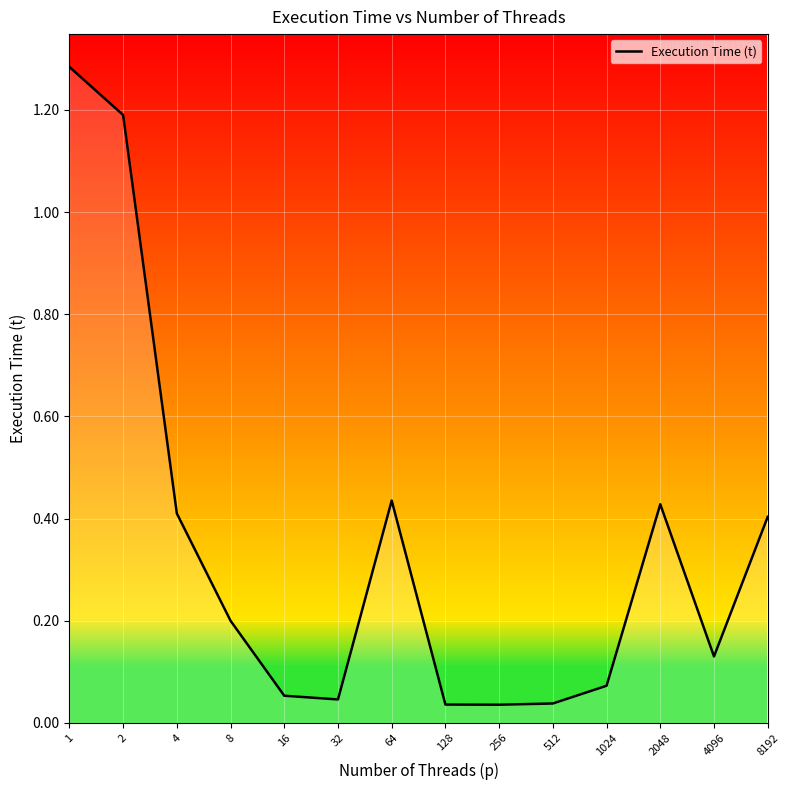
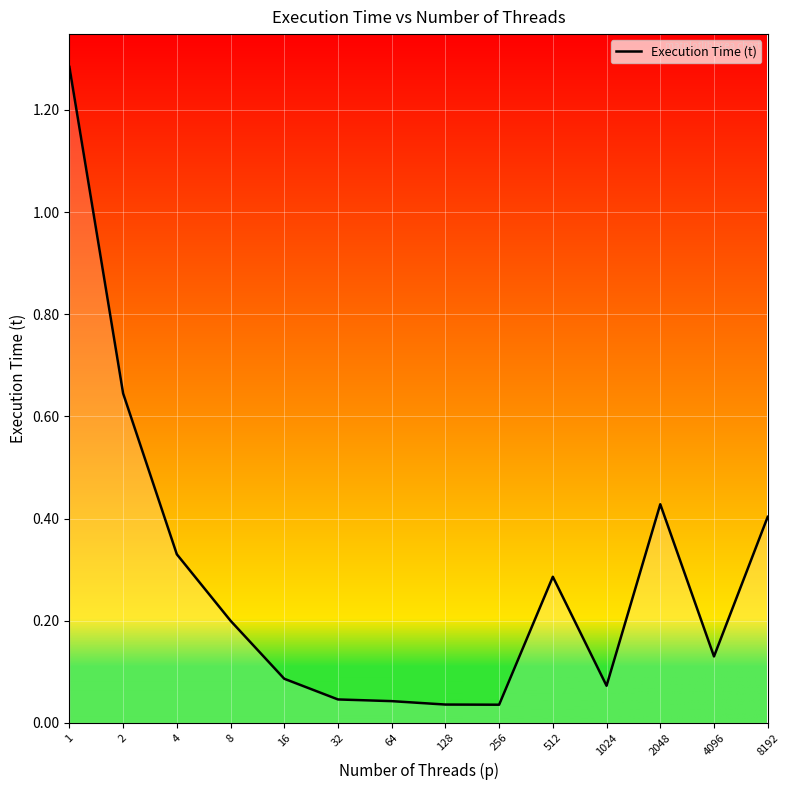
  {
    "1": 1.28,
-   "2": 1.19,
-   "4": 0.41,
+   "2": 0.65,
+   "4": 0.33,
    "8": 0.20,
-   "16": 0.05,
+   "16": 0.09,
    "32": 0.05,
-   "64": 0.44,
+   "64": 0.04,
    "128": 0.04,
    "256": 0.04,
-   "512": 0.04,
+   "512": 0.29,
    "1024": 0.07,
    "2048": 0.43,
    "4096": 0.13,
    "8192": 0.40
  }
